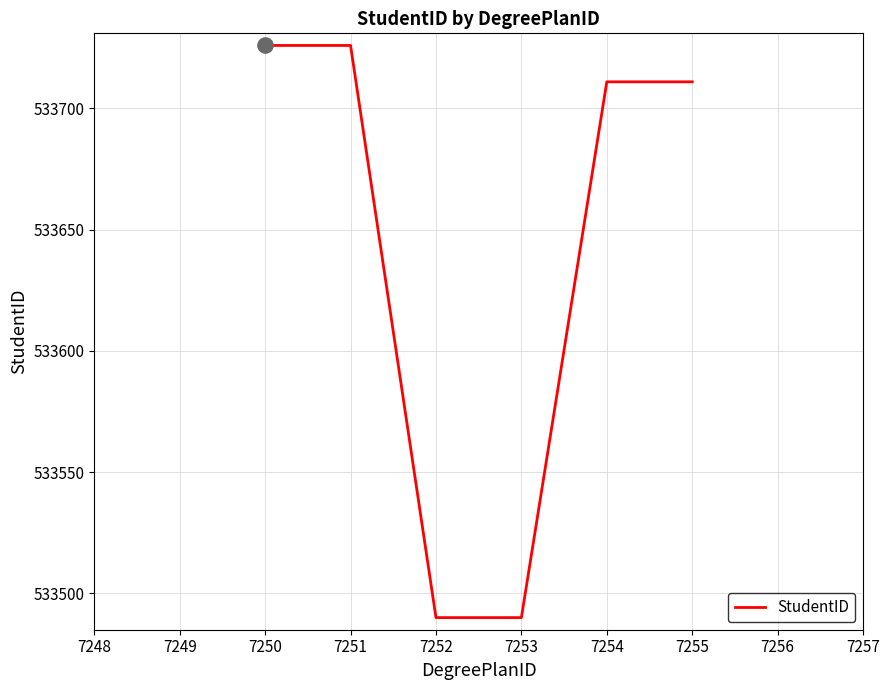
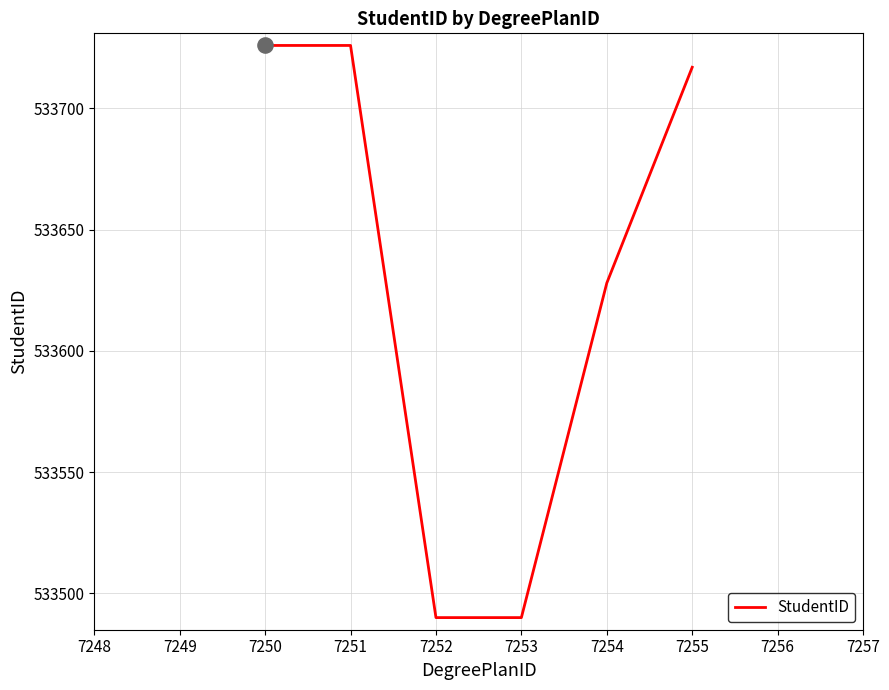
  {
    "StudentID": {
      "7251": 533726,
      "7252": 533490,
      "7253": 533490,
-     "7254": 533711,
-     "7255": 533711
+     "7254": 533628,
+     "7255": 533717
    }
  }
